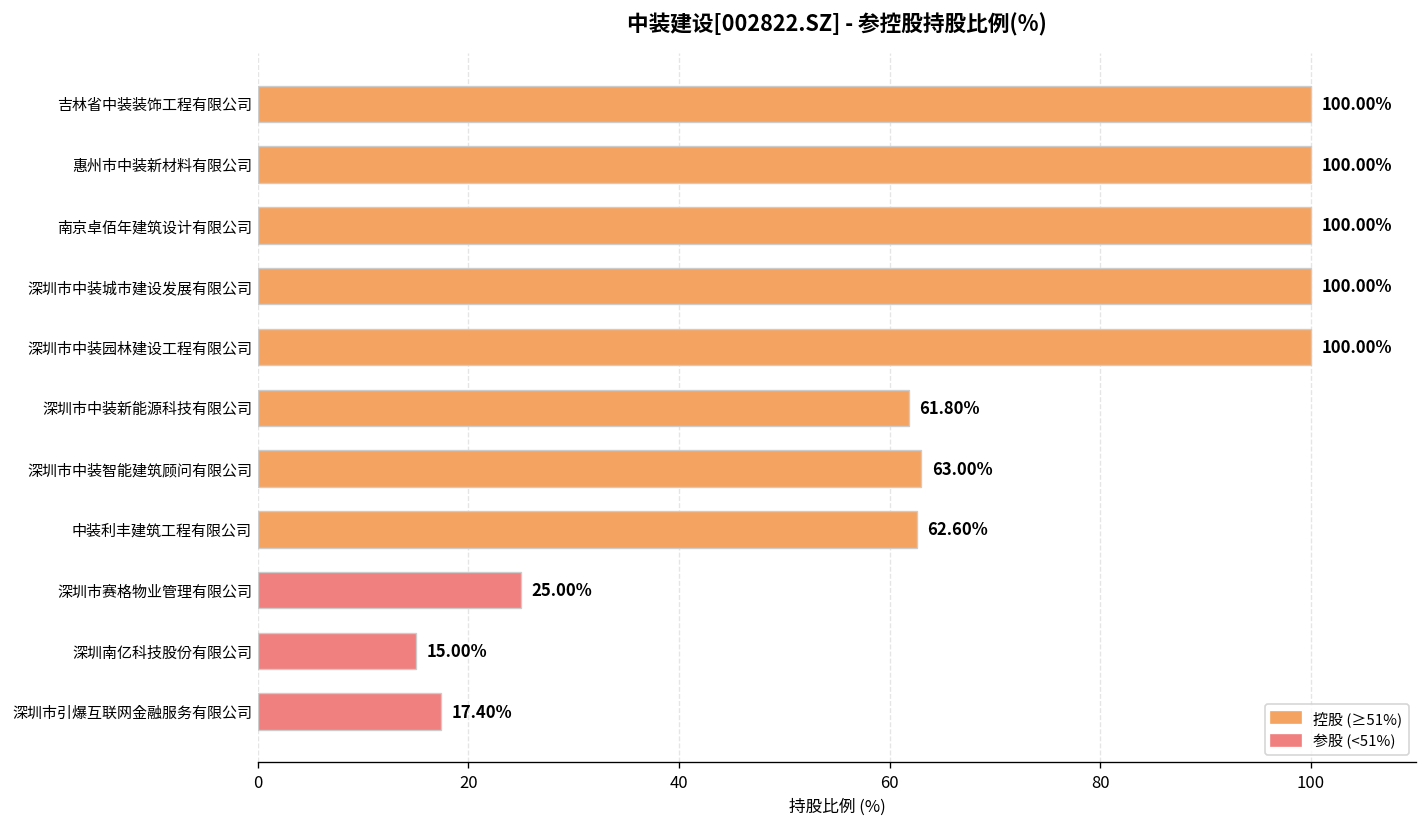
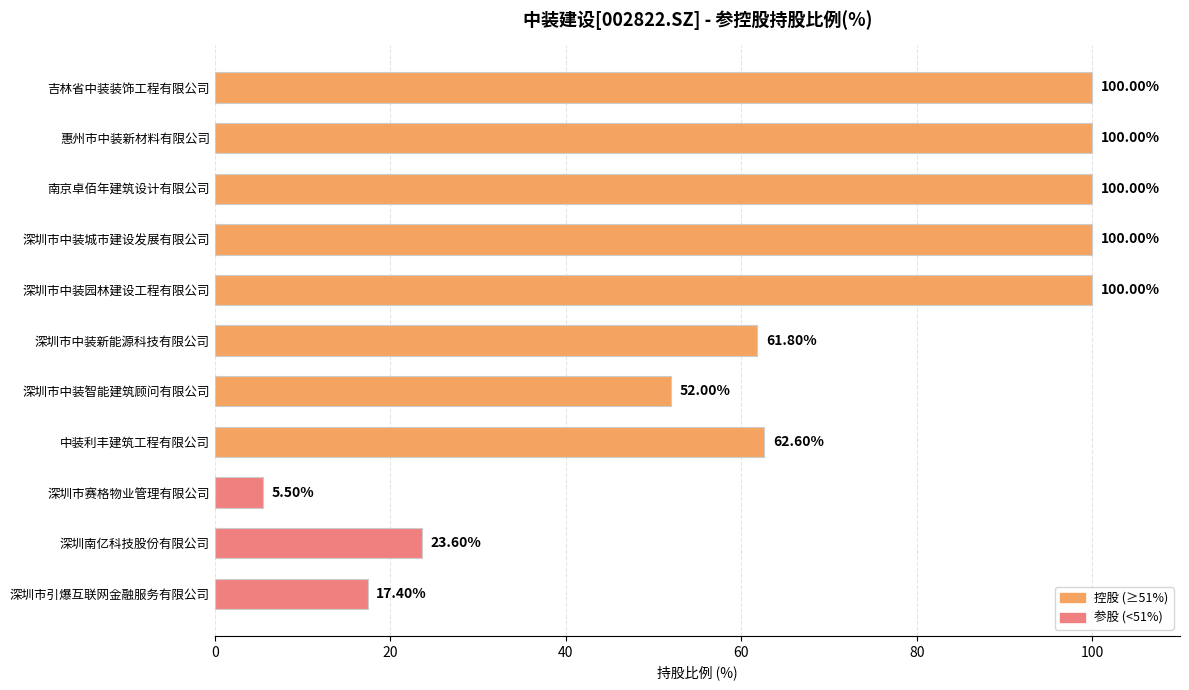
  {
    "吉林省中装装饰工程有限公司": "100.00%",
    "惠州市中装新材料有限公司": "100.00%",
    "南京卓佰年建筑设计有限公司": "100.00%",
    "深圳市中装城市建设发展有限公司": "100.00%",
    "深圳市中装园林建设工程有限公司": "100.00%",
    "深圳市中装新能源科技有限公司": "61.80%",
-   "深圳市中装智能建筑顾问有限公司": "63.00%",
+   "深圳市中装智能建筑顾问有限公司": "52.00%",
    "中装利丰建筑工程有限公司": "62.60%",
-   "深圳市赛格物业管理有限公司": "25.00%",
-   "深圳南亿科技股份有限公司": "15.00%",
+   "深圳市赛格物业管理有限公司": "5.50%",
+   "深圳南亿科技股份有限公司": "23.60%",
    "深圳市引爆互联网金融服务有限公司": "17.40%"
  }
